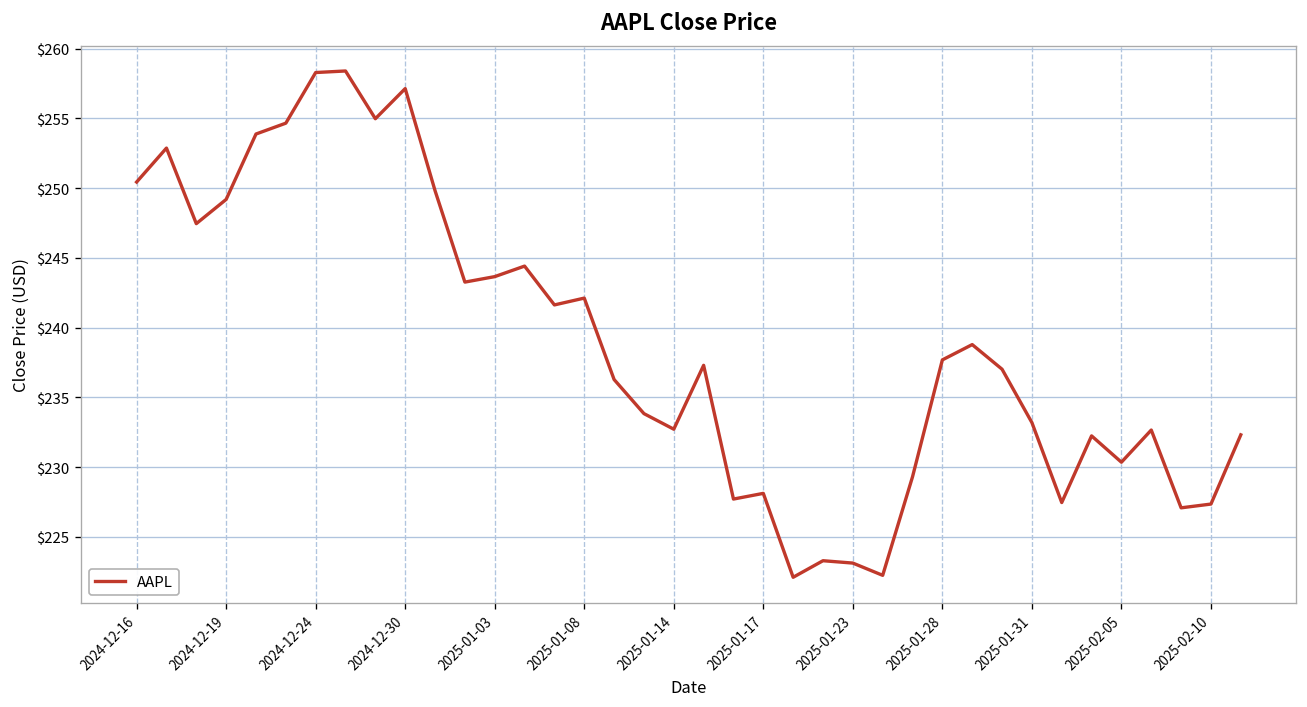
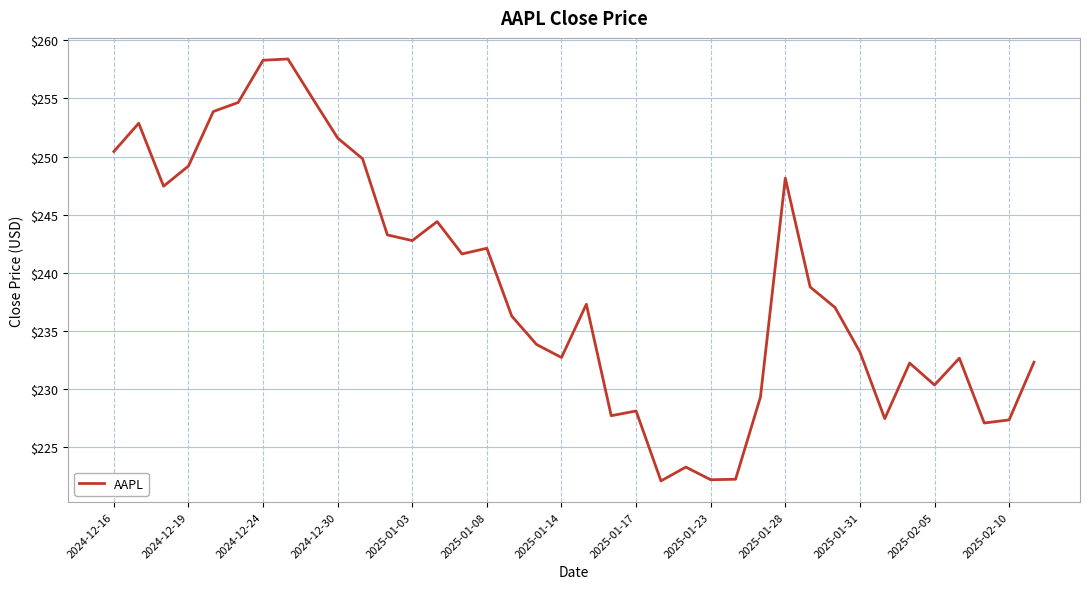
  {
    "2024-12-16": "$250.4",
    "2024-12-19": "$249.2",
    "2024-12-24": "$258.3",
-   "2024-12-30": "$257.1",
-   "2025-01-03": "$243.7",
+   "2024-12-30": "$251.6",
+   "2025-01-03": "$242.8",
    "2025-01-08": "$242.1",
    "2025-01-14": "$232.7",
    "2025-01-17": "$228.1",
-   "2025-01-23": "$223.1",
-   "2025-01-28": "$237.7",
+   "2025-01-23": "$222.2",
+   "2025-01-28": "$248.1",
    "2025-01-31": "$233.2",
    "2025-02-05": "$230.4",
    "2025-02-10": "$227.4"
  }
